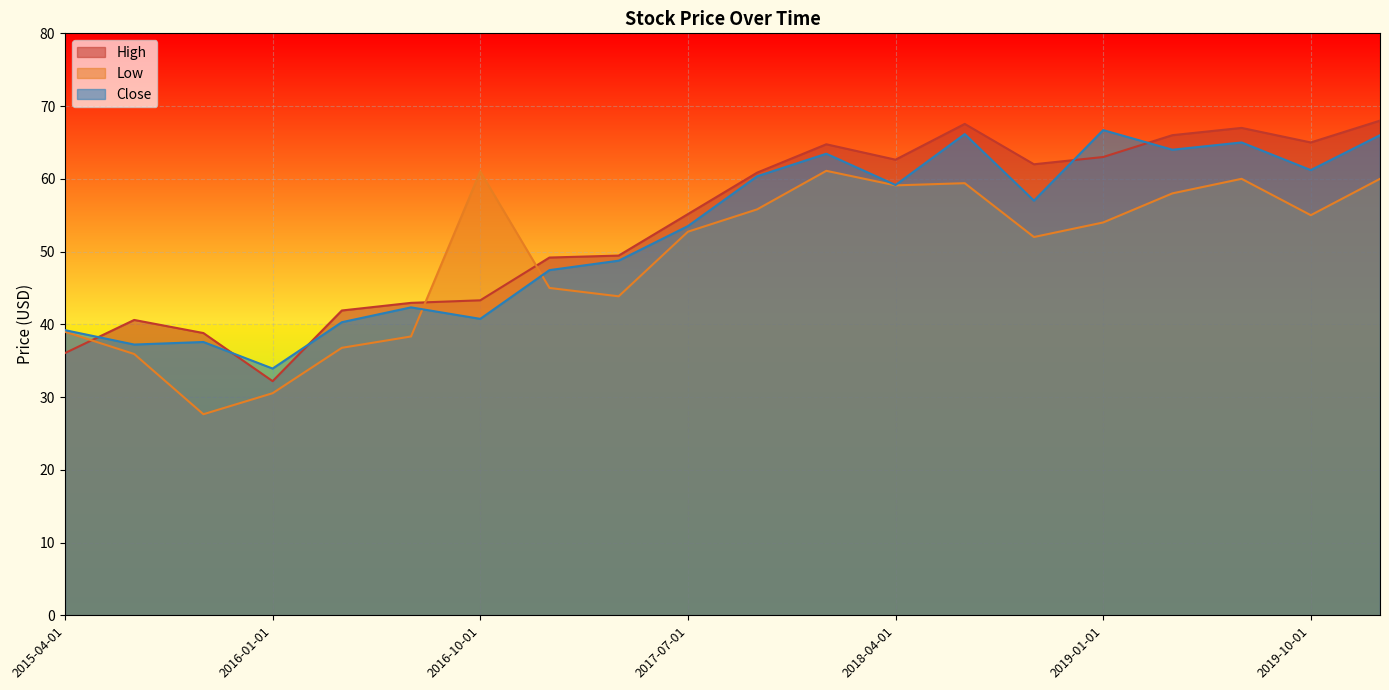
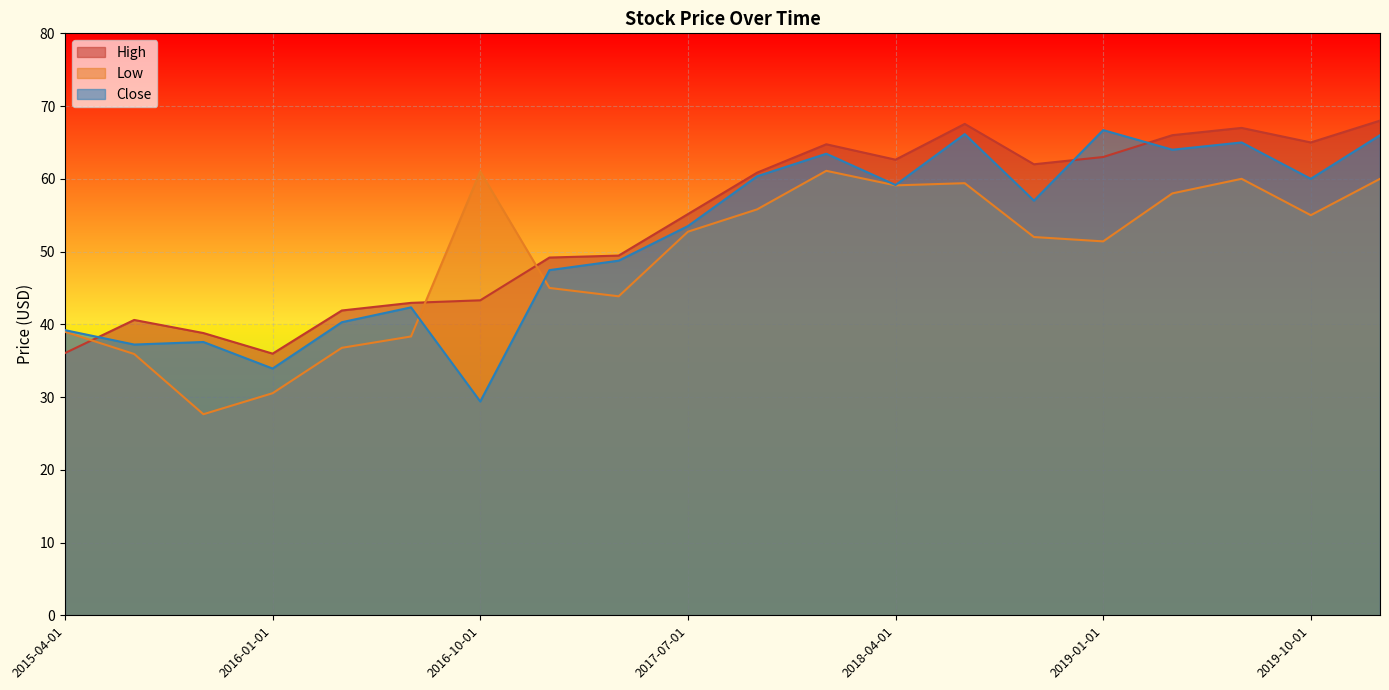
  {
    "High": {
      "2015-04-01": 36,
-     "2016-01-01": 32,
+     "2016-01-01": 36,
      "2016-10-01": 43,
      "2017-07-01": 55,
      "2018-04-01": 63,
      "2019-01-01": 63,
      "2019-10-01": 65
    },
    "Low": {
      "2016-01-01": 31,
      "2016-10-01": 61,
      "2017-07-01": 53,
-     "2019-01-01": 54,
+     "2019-01-01": 51,
      "2019-10-01": 55
    },
    "Close": {
      "2016-01-01": 34,
-     "2016-10-01": 41,
+     "2016-10-01": 29,
      "2017-07-01": 54,
      "2019-01-01": 67,
-     "2019-10-01": 61
+     "2019-10-01": 60
    }
  }
